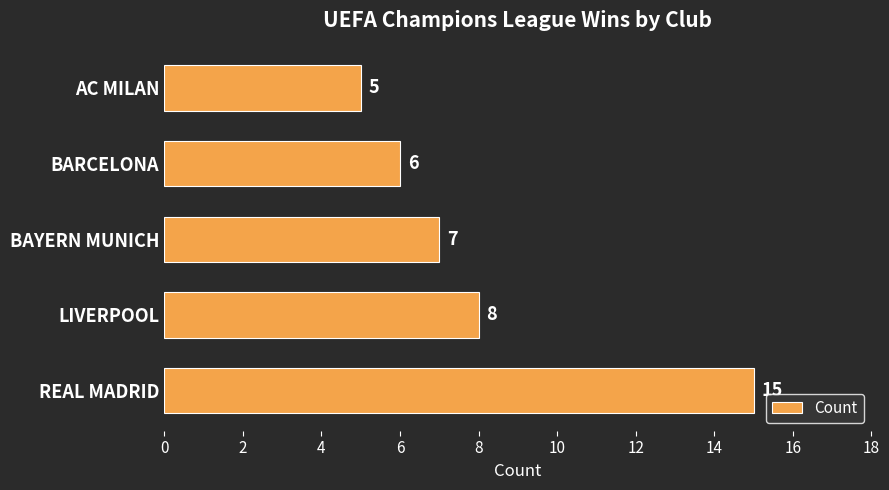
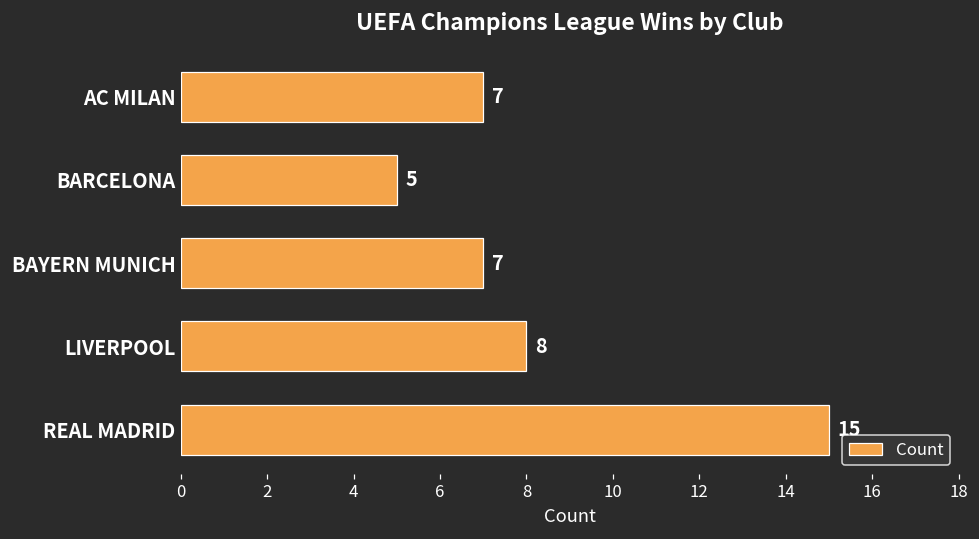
  {
-   "AC MILAN": 5,
-   "BARCELONA": 6,
+   "AC MILAN": 7,
+   "BARCELONA": 5,
    "BAYERN MUNICH": 7,
    "LIVERPOOL": 8
  }
